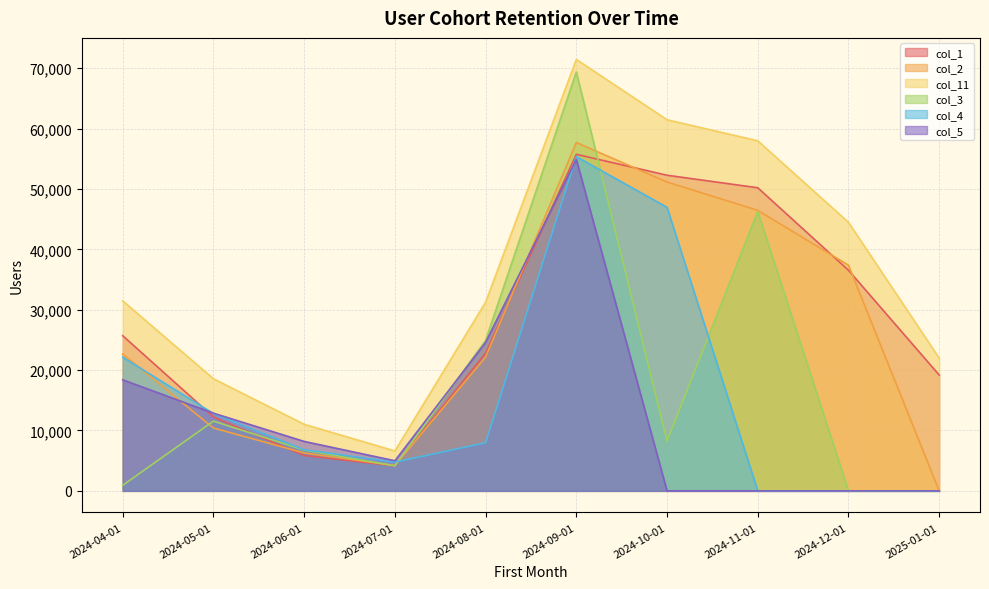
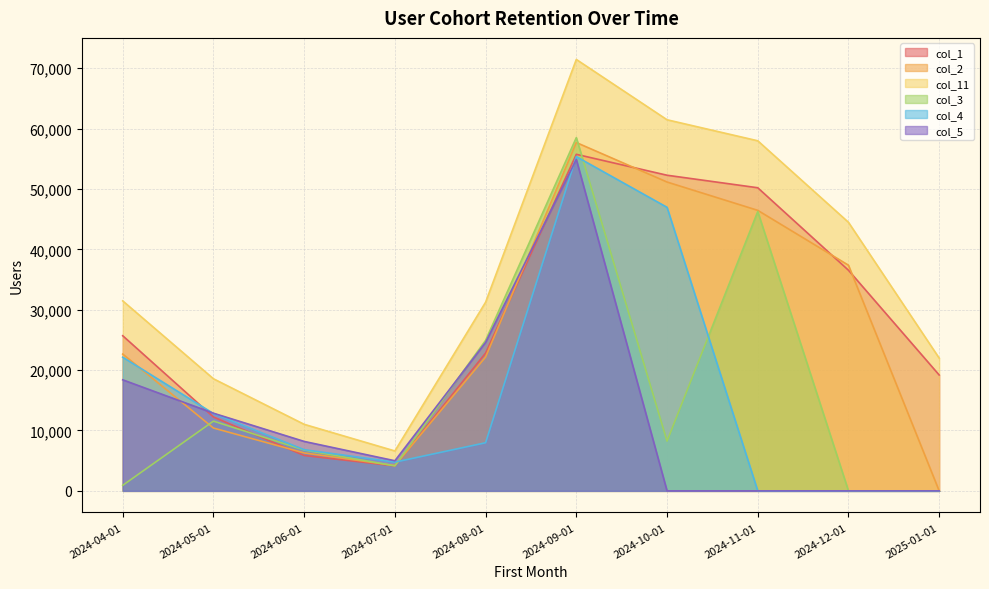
  {
    "col_1": {
      "2024-04-01": "26,000",
      "2024-05-01": "12,000",
      "2024-06-01": "6,000",
      "2024-08-01": "23,000",
      "2024-10-01": "52,000",
      "2024-11-01": "50,000",
      "2024-12-01": "37,000",
      "2025-01-01": "19,000"
    },
    "col_3": {
      "2024-04-01": "1,000",
      "2024-05-01": "12,000",
-     "2024-09-01": "69,000",
+     "2024-09-01": "58,000",
      "2024-10-01": "8,000"
    },
    "col_4": {
      "2024-04-01": "22,000",
      "2024-08-01": "8,000",
      "2024-10-01": "47,000"
    },
    "col_5": {
      "2024-04-01": "18,000",
      "2024-06-01": "8,000",
      "2024-09-01": "55,000",
      "2024-10-01": "0"
    }
  }
